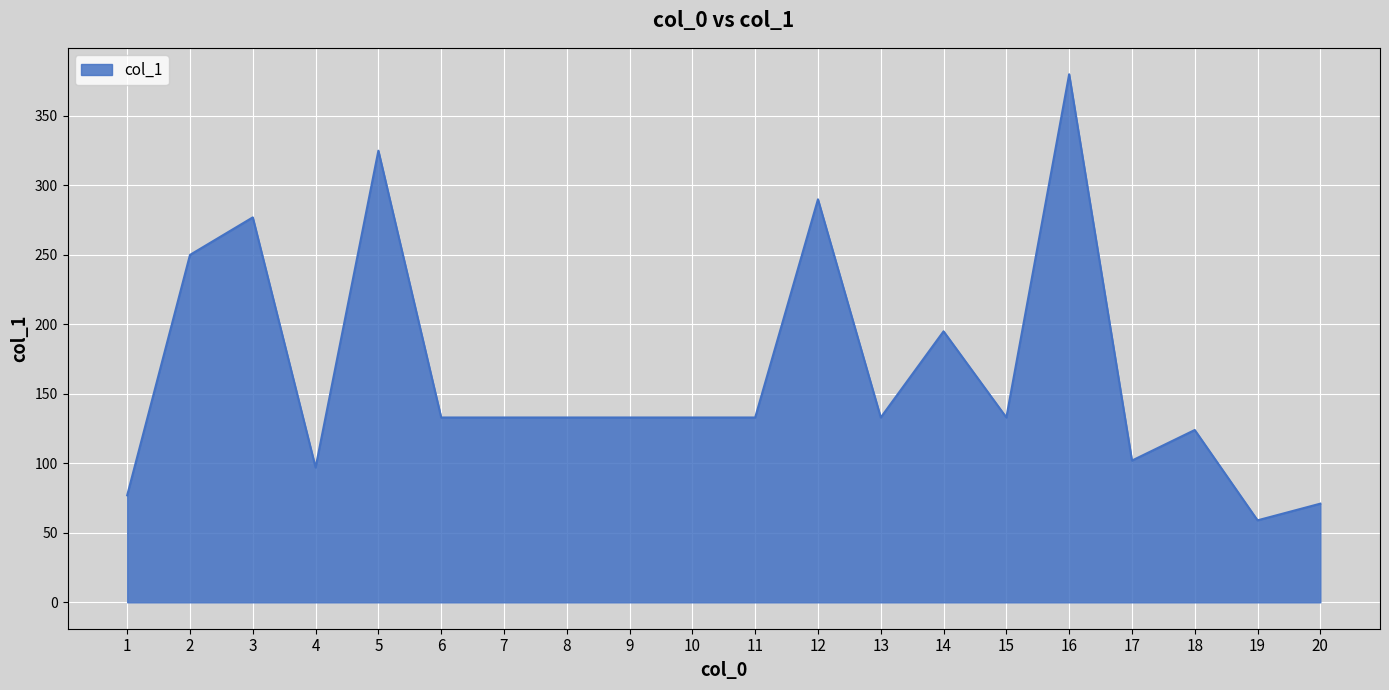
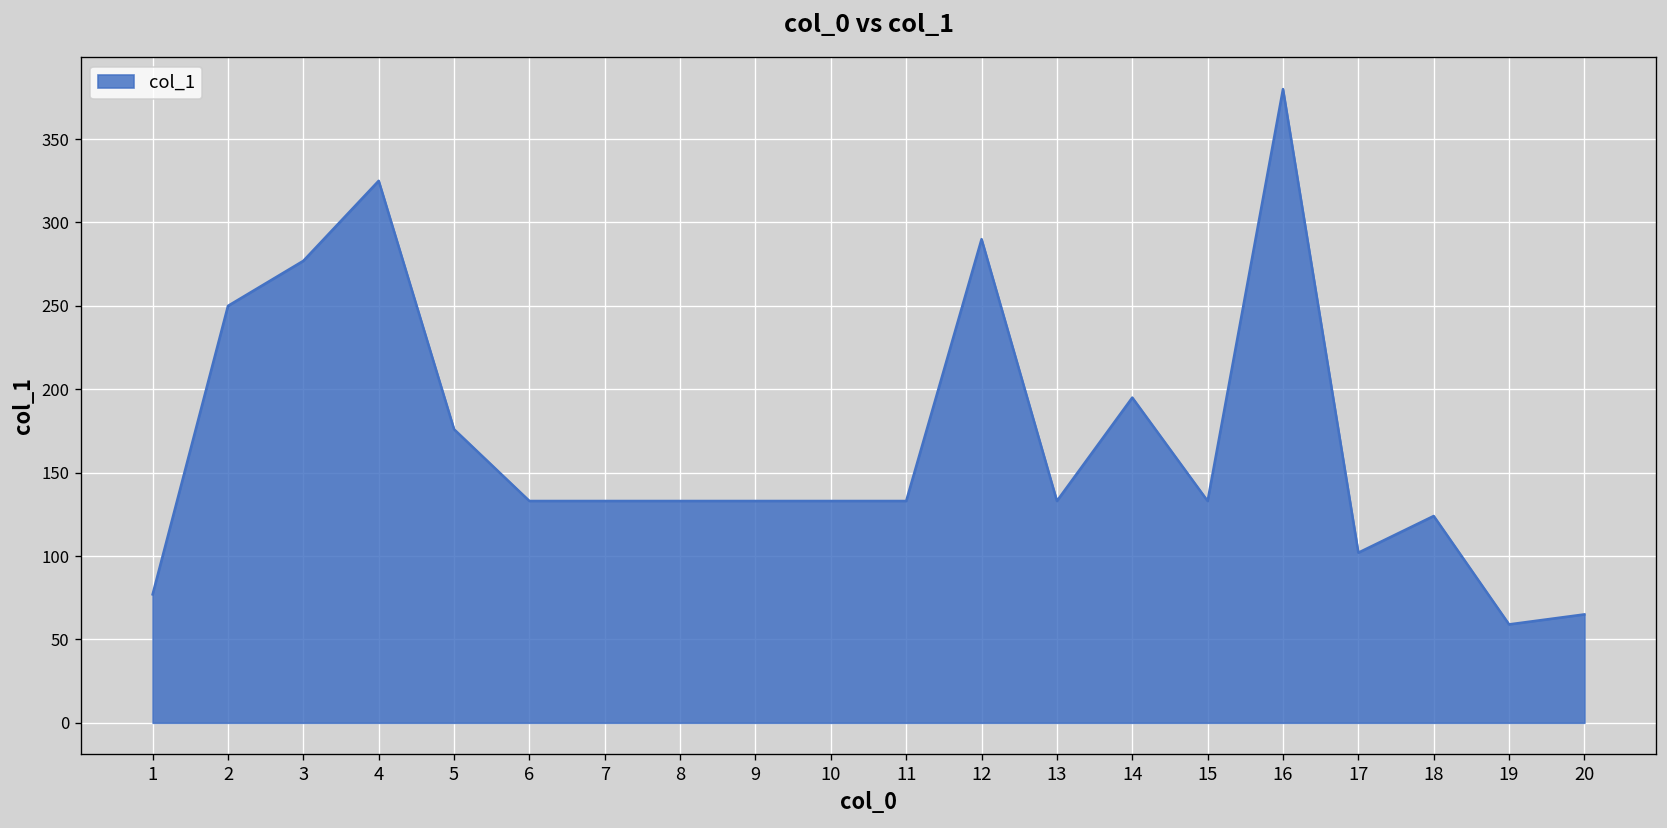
  {
    "1": 77,
    "2": 250,
    "3": 277,
-   "4": 97,
-   "5": 325,
+   "4": 325,
+   "5": 176,
    "6": 133,
    "7": 133,
    "8": 133,
    "9": 133,
    "10": 133,
    "11": 133,
    "12": 290,
    "13": 133,
    "14": 195,
    "15": 133,
    "16": 380,
    "17": 102,
    "18": 124,
    "19": 59,
-   "20": 71
+   "20": 65
  }
